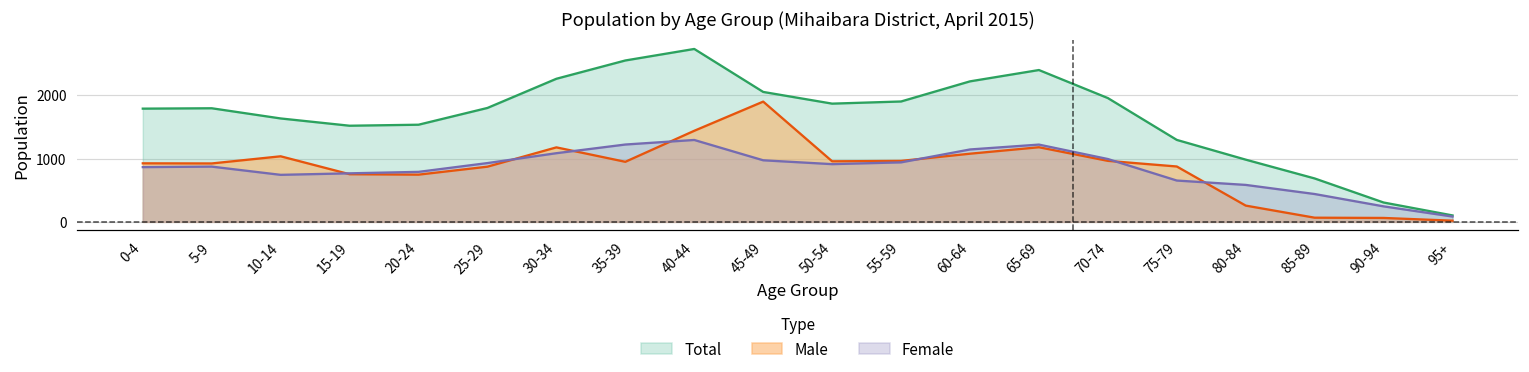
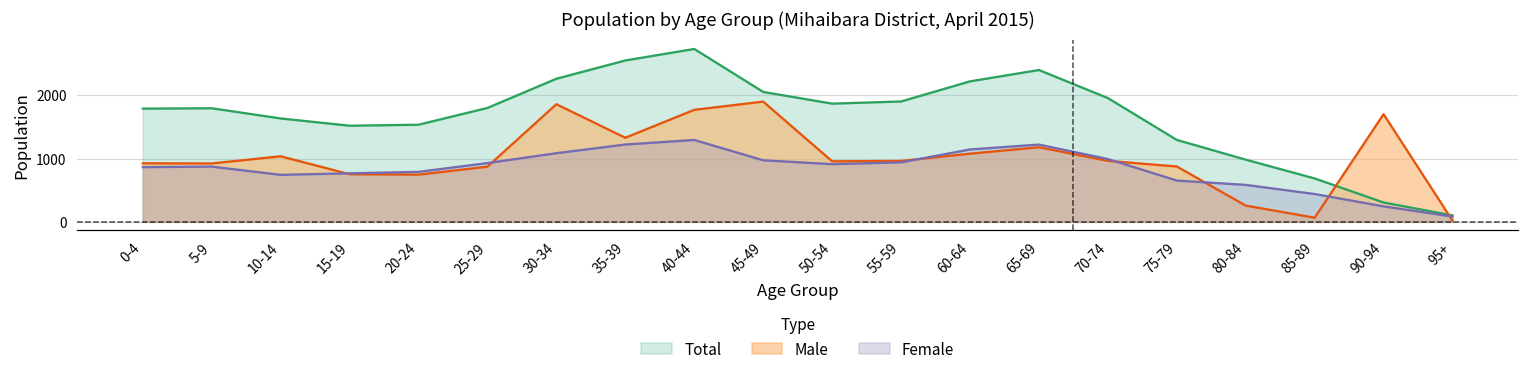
  {
    "Male": {
      "0-4": 900,
      "5-9": 900,
      "10-14": 1000,
      "25-29": 900,
-     "30-34": 1200,
-     "35-39": 900,
-     "40-44": 1400,
+     "30-34": 1900,
+     "35-39": 1300,
+     "40-44": 1800,
      "45-49": 1900,
      "50-54": 1000,
      "60-64": 1100,
      "75-79": 900,
      "80-84": 300,
      "85-89": 100,
-     "90-94": 100,
+     "90-94": 1700,
      "95+": 0
    }
  }
